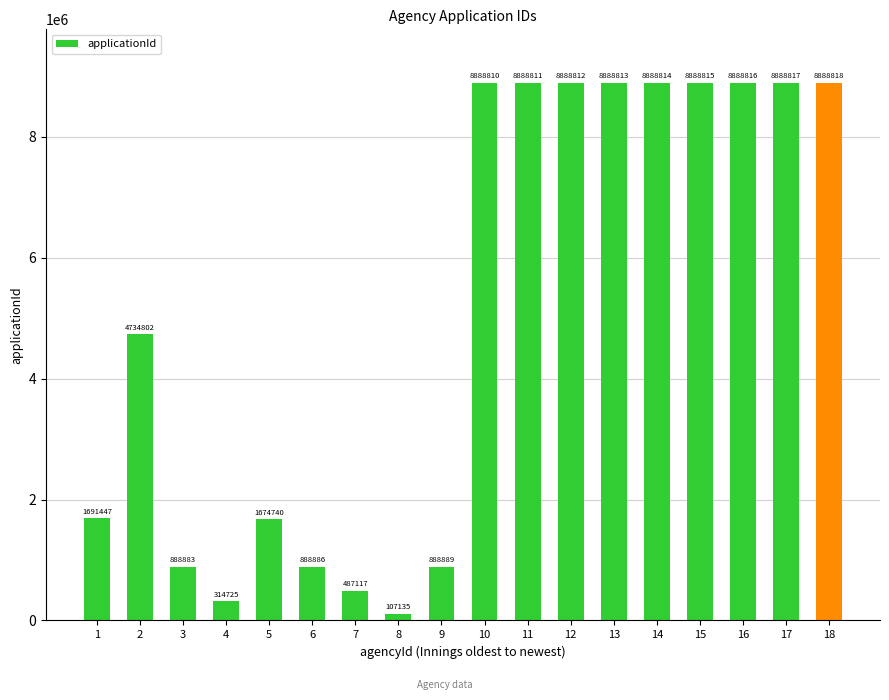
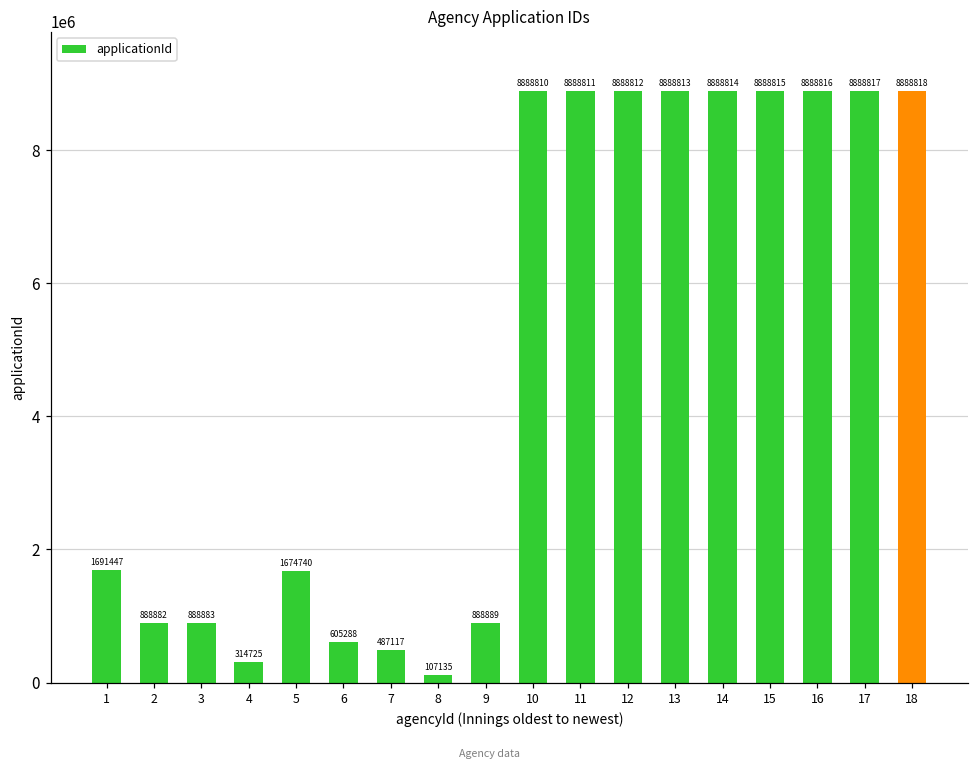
  {
    "1": 1691447,
-   "2": 4734802,
+   "2": 888882,
    "3": 888883,
    "4": 314725,
    "5": 1674740,
-   "6": 888886,
+   "6": 605288,
    "7": 487117,
    "8": 107135,
    "9": 888889,
    "10": 8888810,
    "11": 8888811,
    "12": 8888812,
    "13": 8888813,
    "14": 8888814,
    "15": 8888815,
    "16": 8888816,
    "17": 8888817,
    "18": 8888818
  }
